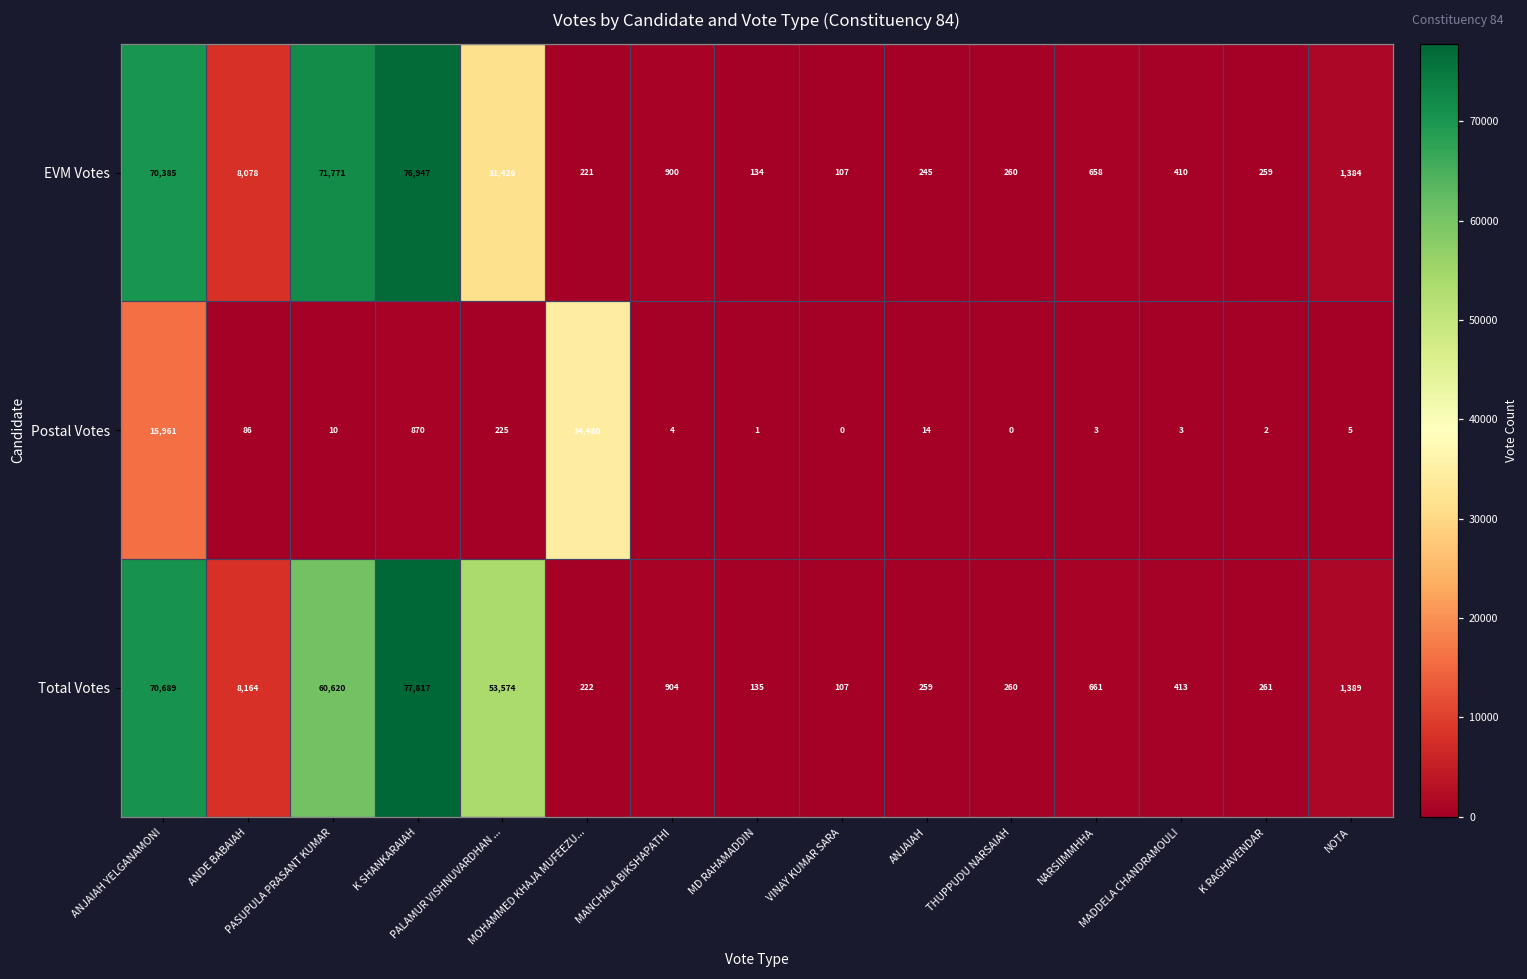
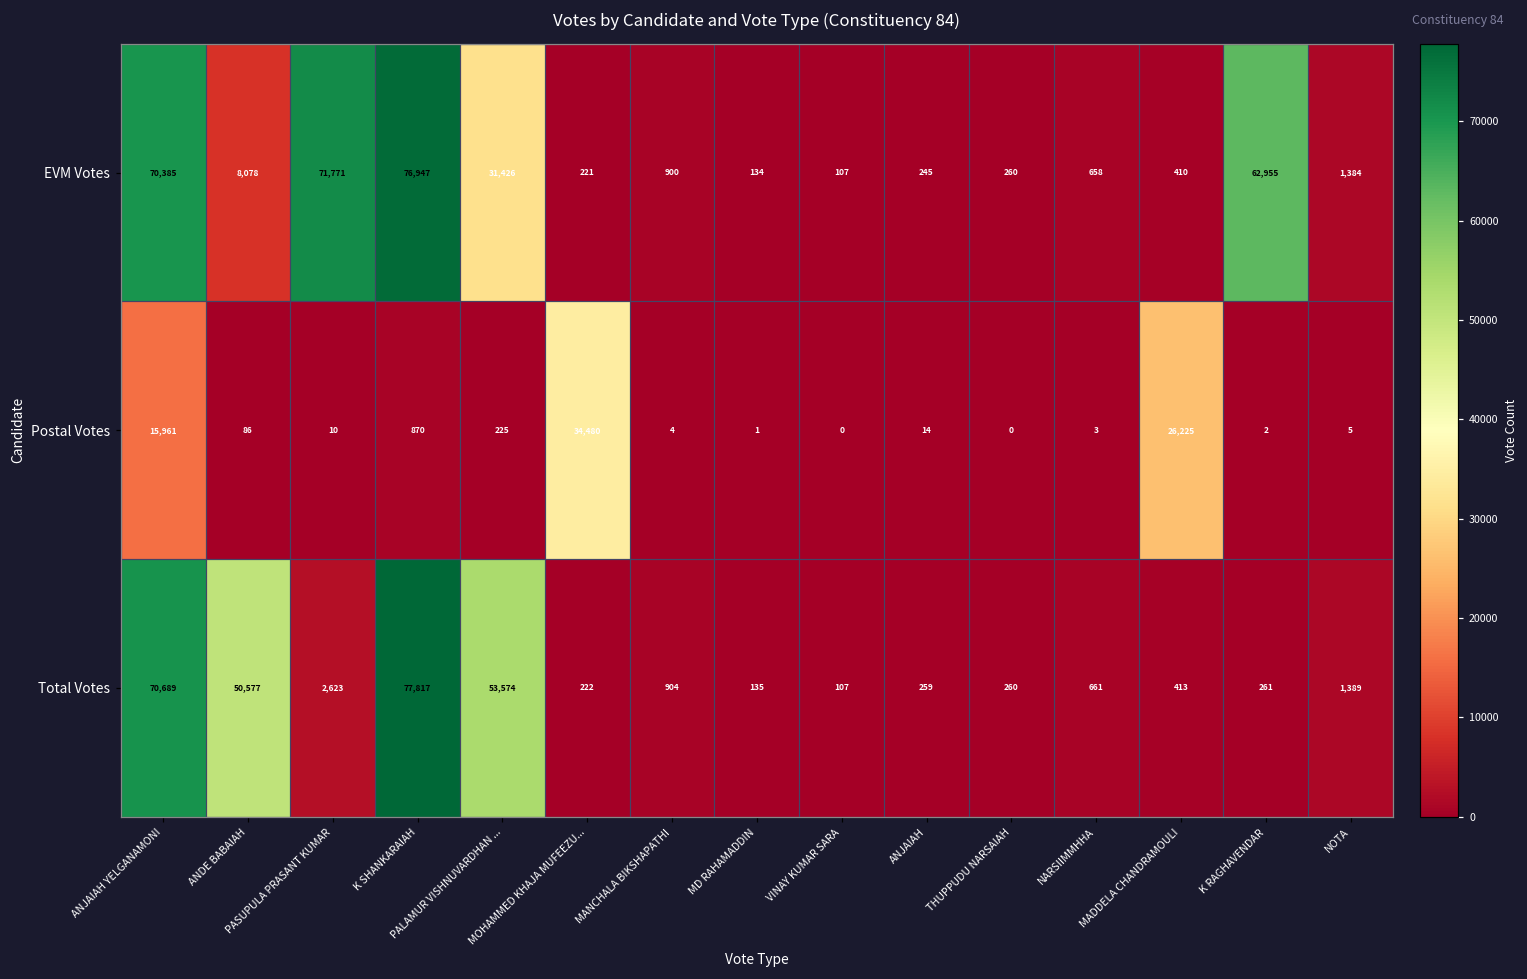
  {
    "EVM Votes": {
      "ANJAIAH YELGANAMONI": "70,385",
      "ANDE BABAIAH": "8,078",
      "PASUPULA PRASANT KUMAR": "71,771",
      "K SHANKARAIAH": "76,947",
      "PALAMUR VISHNUVARDHAN ...": "31,426",
      "MOHAMMED KHAJA MUFEEZU...": "221",
      "MANCHALA BIKSHAPATHI": "900",
      "MD RAHAMADDIN": "134",
      "VINAY KUMAR SARA": "107",
      "ANJAIAH": "245",
      "THUPPUDU NARSAIAH": "260",
      "NARSIIMMHHA": "658",
      "MADDELA CHANDRAMOULI": "410",
-     "K RAGHAVENDAR": "259",
+     "K RAGHAVENDAR": "62,955",
      "NOTA": "1,384"
    },
    "Postal Votes": {
      "ANJAIAH YELGANAMONI": "15,961",
      "ANDE BABAIAH": "86",
      "PASUPULA PRASANT KUMAR": "10",
      "K SHANKARAIAH": "870",
      "PALAMUR VISHNUVARDHAN ...": "225",
      "MOHAMMED KHAJA MUFEEZU...": "34,480",
      "MANCHALA BIKSHAPATHI": "4",
      "MD RAHAMADDIN": "1",
      "VINAY KUMAR SARA": "0",
      "ANJAIAH": "14",
      "THUPPUDU NARSAIAH": "0",
      "NARSIIMMHHA": "3",
-     "MADDELA CHANDRAMOULI": "3",
+     "MADDELA CHANDRAMOULI": "26,225",
      "K RAGHAVENDAR": "2",
      "NOTA": "5"
    },
    "Total Votes": {
      "ANJAIAH YELGANAMONI": "70,689",
-     "ANDE BABAIAH": "8,164",
-     "PASUPULA PRASANT KUMAR": "60,620",
+     "ANDE BABAIAH": "50,577",
+     "PASUPULA PRASANT KUMAR": "2,623",
      "K SHANKARAIAH": "77,817",
      "PALAMUR VISHNUVARDHAN ...": "53,574",
      "MOHAMMED KHAJA MUFEEZU...": "222",
      "MANCHALA BIKSHAPATHI": "904",
      "MD RAHAMADDIN": "135",
      "VINAY KUMAR SARA": "107",
      "ANJAIAH": "259",
      "THUPPUDU NARSAIAH": "260",
      "NARSIIMMHHA": "661",
      "MADDELA CHANDRAMOULI": "413",
      "K RAGHAVENDAR": "261",
      "NOTA": "1,389"
    }
  }
